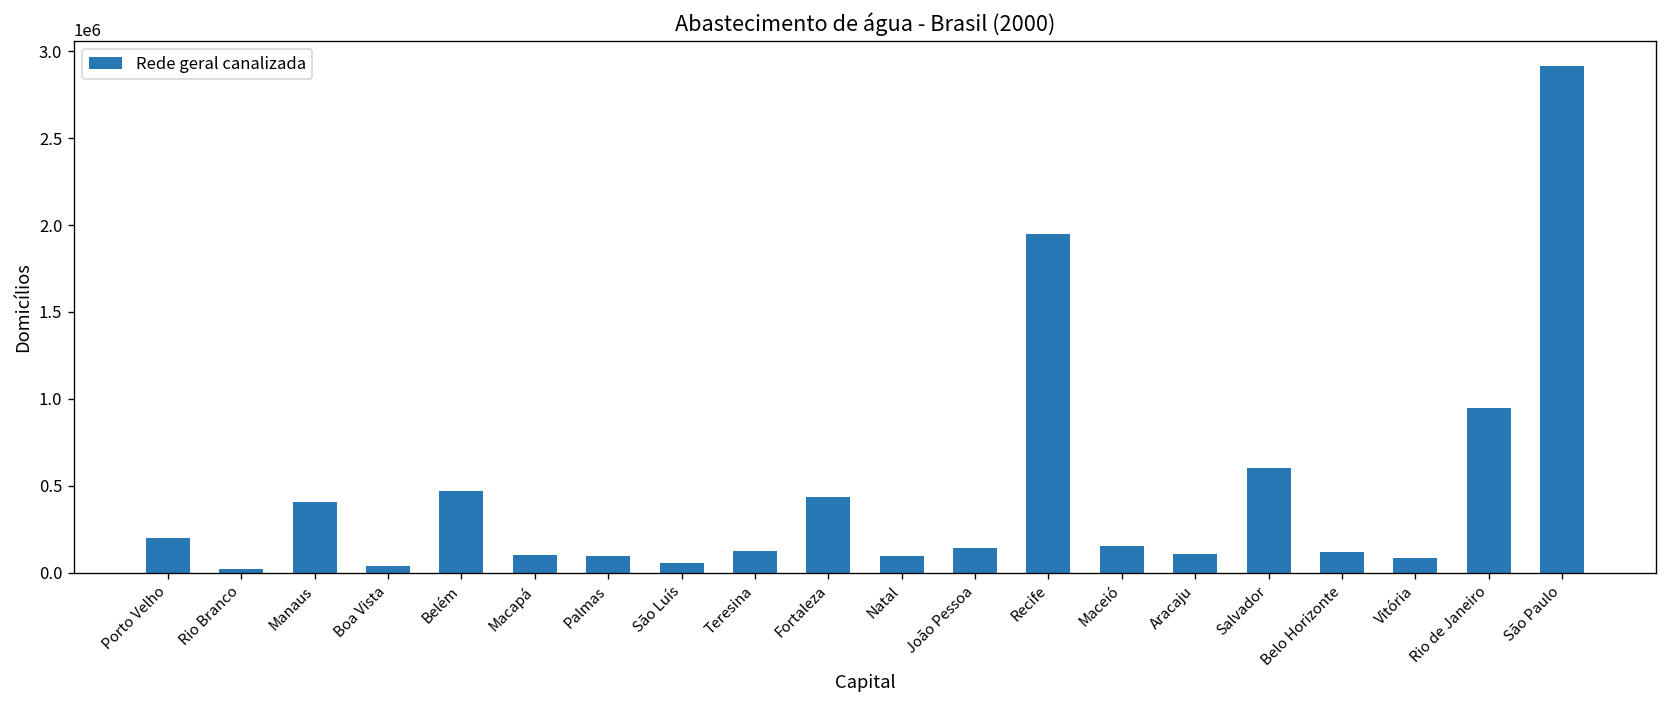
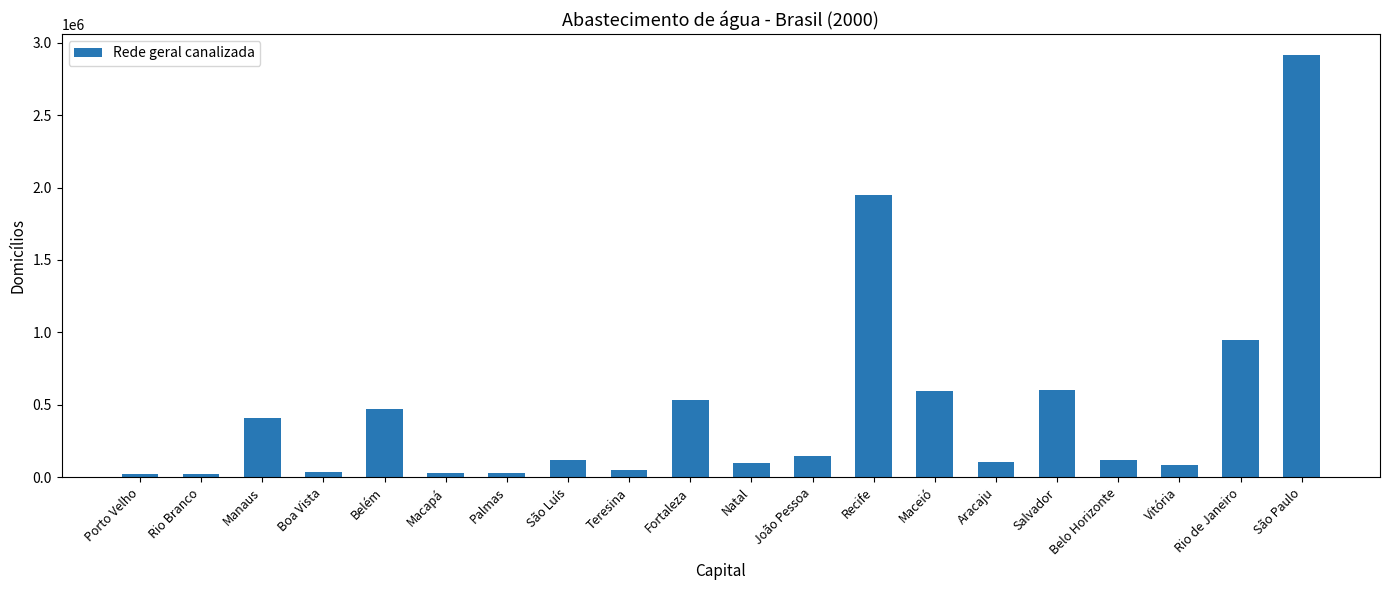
  {
-   "Porto Velho": 200000,
+   "Porto Velho": 30000,
    "Rio Branco": 20000,
    "Manaus": 410000,
    "Boa Vista": 40000,
    "Belém": 470000,
-   "Macapá": 100000,
-   "Palmas": 100000,
-   "São Luís": 60000,
-   "Teresina": 130000,
-   "Fortaleza": 440000,
+   "Macapá": 30000,
+   "Palmas": 30000,
+   "São Luís": 120000,
+   "Teresina": 50000,
+   "Fortaleza": 530000,
    "Natal": 100000,
    "João Pessoa": 140000,
    "Recife": 1950000,
-   "Maceió": 150000,
+   "Maceió": 590000,
    "Aracaju": 110000,
    "Salvador": 600000,
    "Belo Horizonte": 120000,
    "Vitória": 80000,
    "Rio de Janeiro": 950000,
    "São Paulo": 2910000
  }
